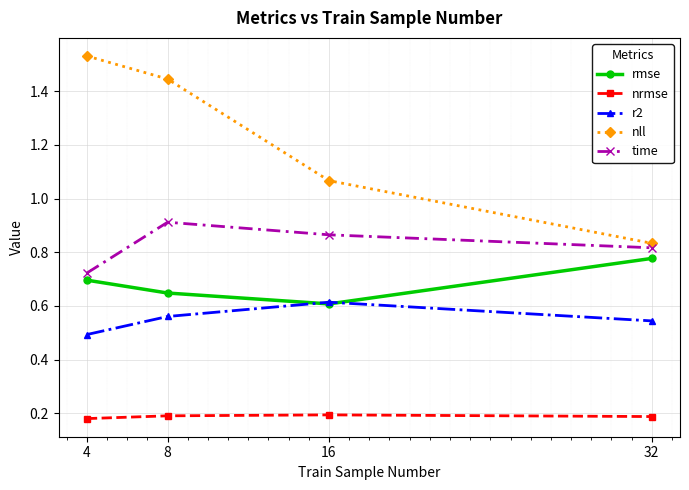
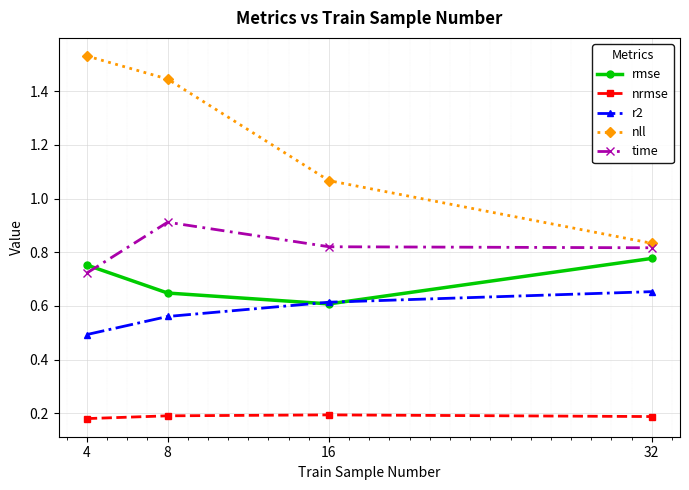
  {
    "rmse": {
-     "4": 0.70,
+     "4": 0.75,
      "8": 0.65,
      "32": 0.78
    },
    "nrmse": {
      "4": 0.18,
      "8": 0.19,
      "16": 0.19,
      "32": 0.19
    },
    "r2": {
      "4": 0.49,
      "8": 0.56,
-     "32": 0.54
+     "32": 0.65
    },
    "nll": {
      "4": 1.53,
      "8": 1.45,
      "16": 1.07,
      "32": 0.83
    },
    "time": {
      "4": 0.72,
      "8": 0.91,
-     "16": 0.87,
+     "16": 0.82,
      "32": 0.82
    }
  }
